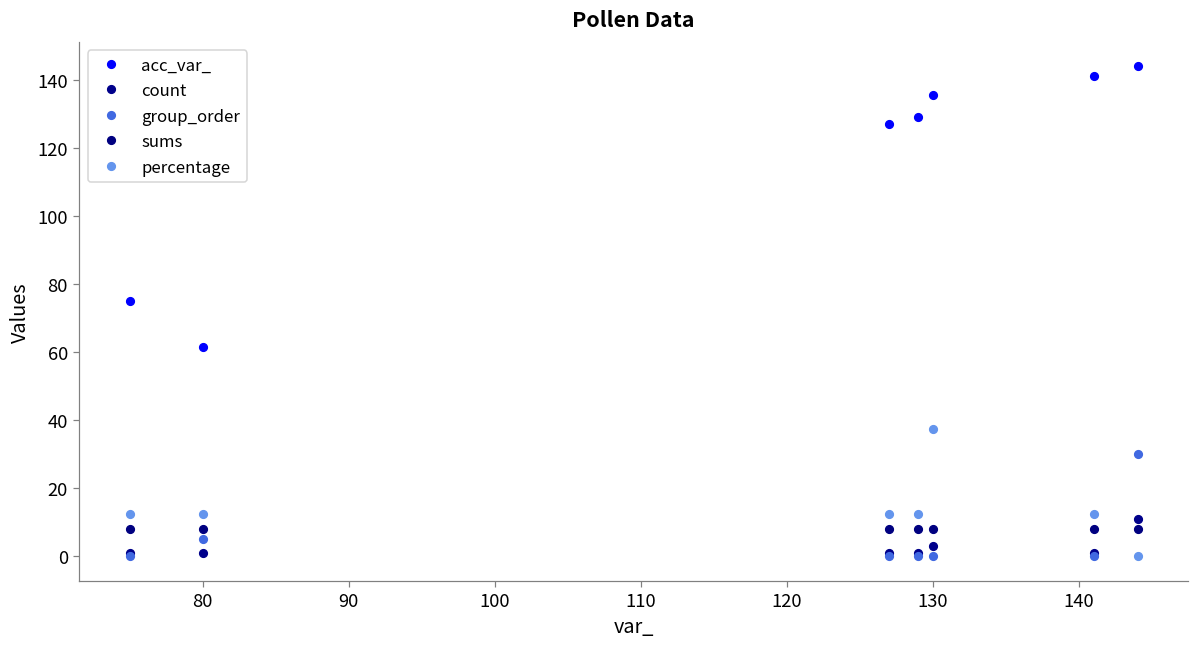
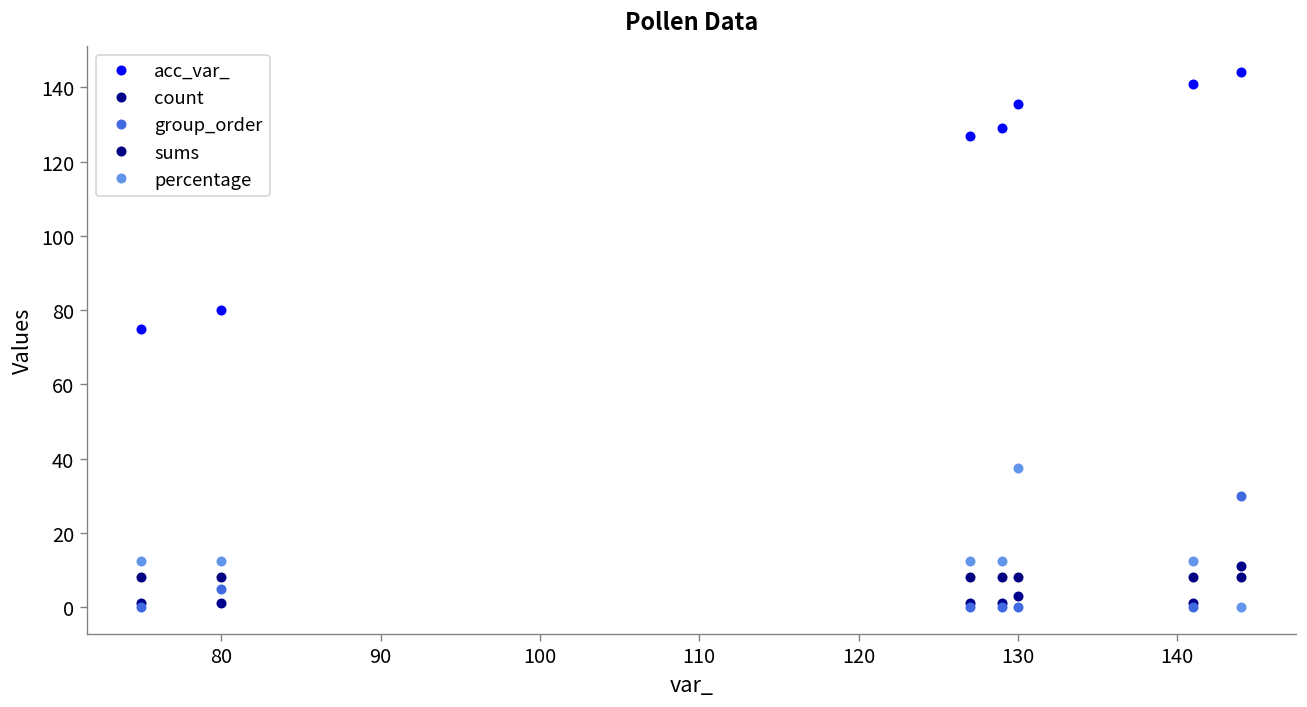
  {
    "acc_var_": {
-     "80": 62,
+     "80": 80,
      "130": 136
    }
  }
